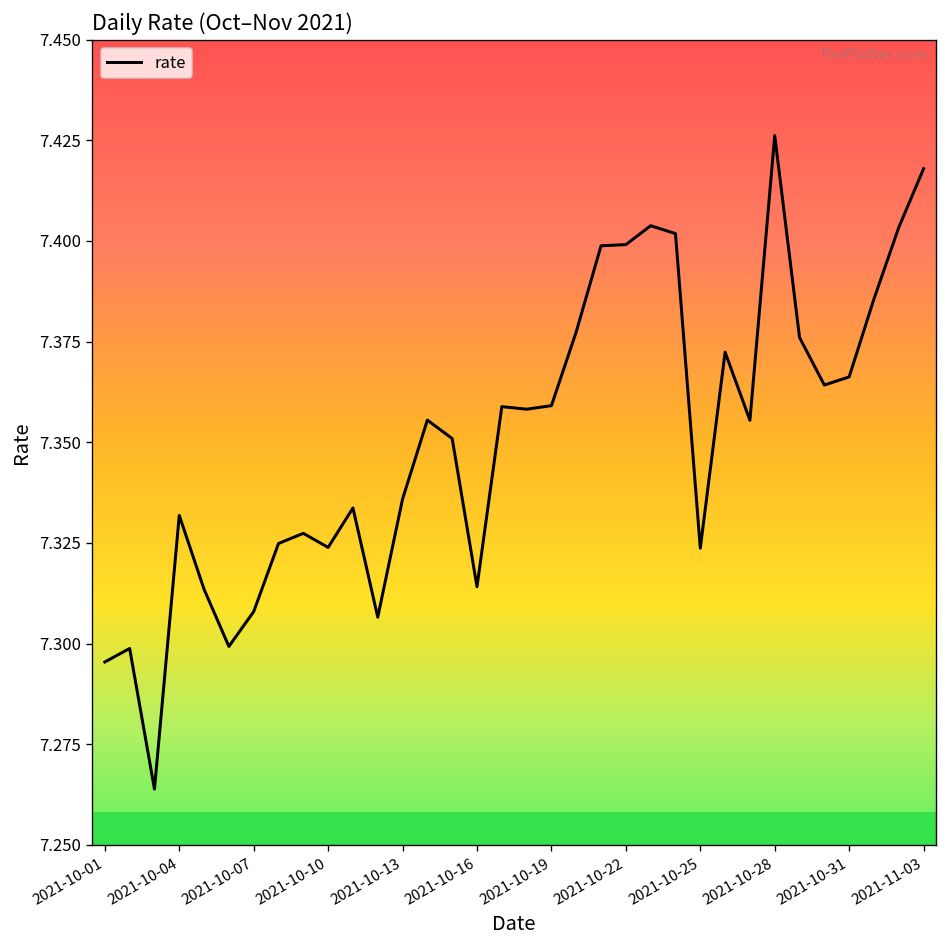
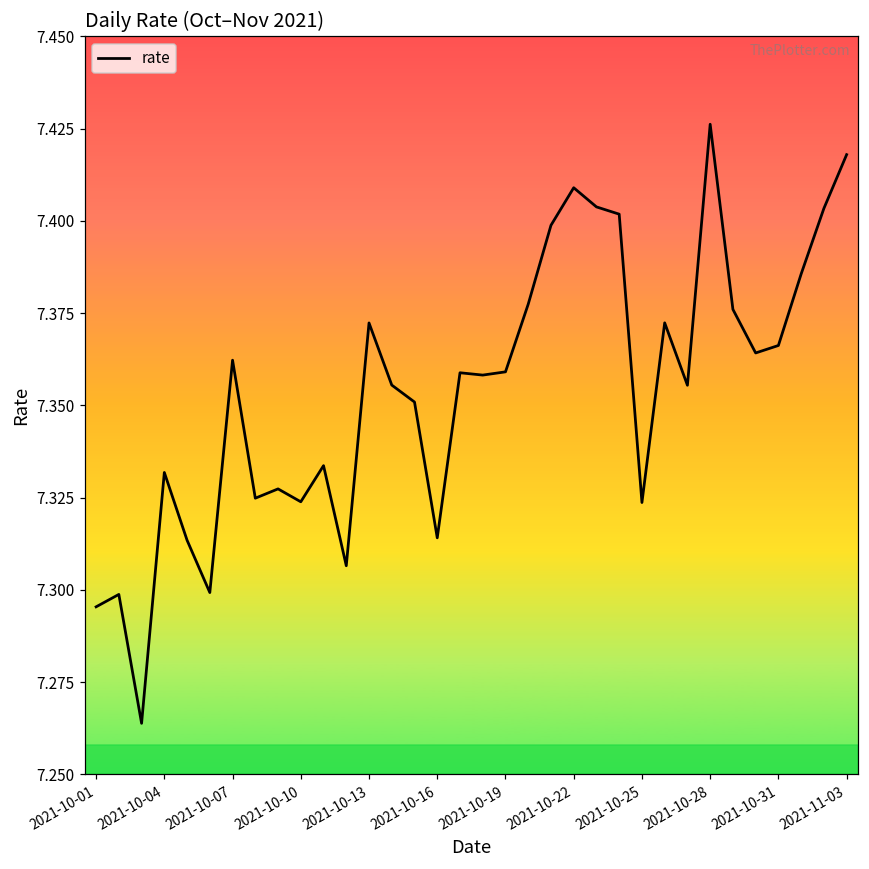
  {
    "2021-10-01": 7.295,
    "2021-10-04": 7.332,
-   "2021-10-07": 7.308,
+   "2021-10-07": 7.362,
    "2021-10-10": 7.324,
-   "2021-10-13": 7.336,
+   "2021-10-13": 7.372,
    "2021-10-16": 7.314,
    "2021-10-19": 7.359,
-   "2021-10-22": 7.399,
+   "2021-10-22": 7.409,
    "2021-10-25": 7.324,
    "2021-10-28": 7.426,
    "2021-10-31": 7.366,
    "2021-11-03": 7.418
  }
